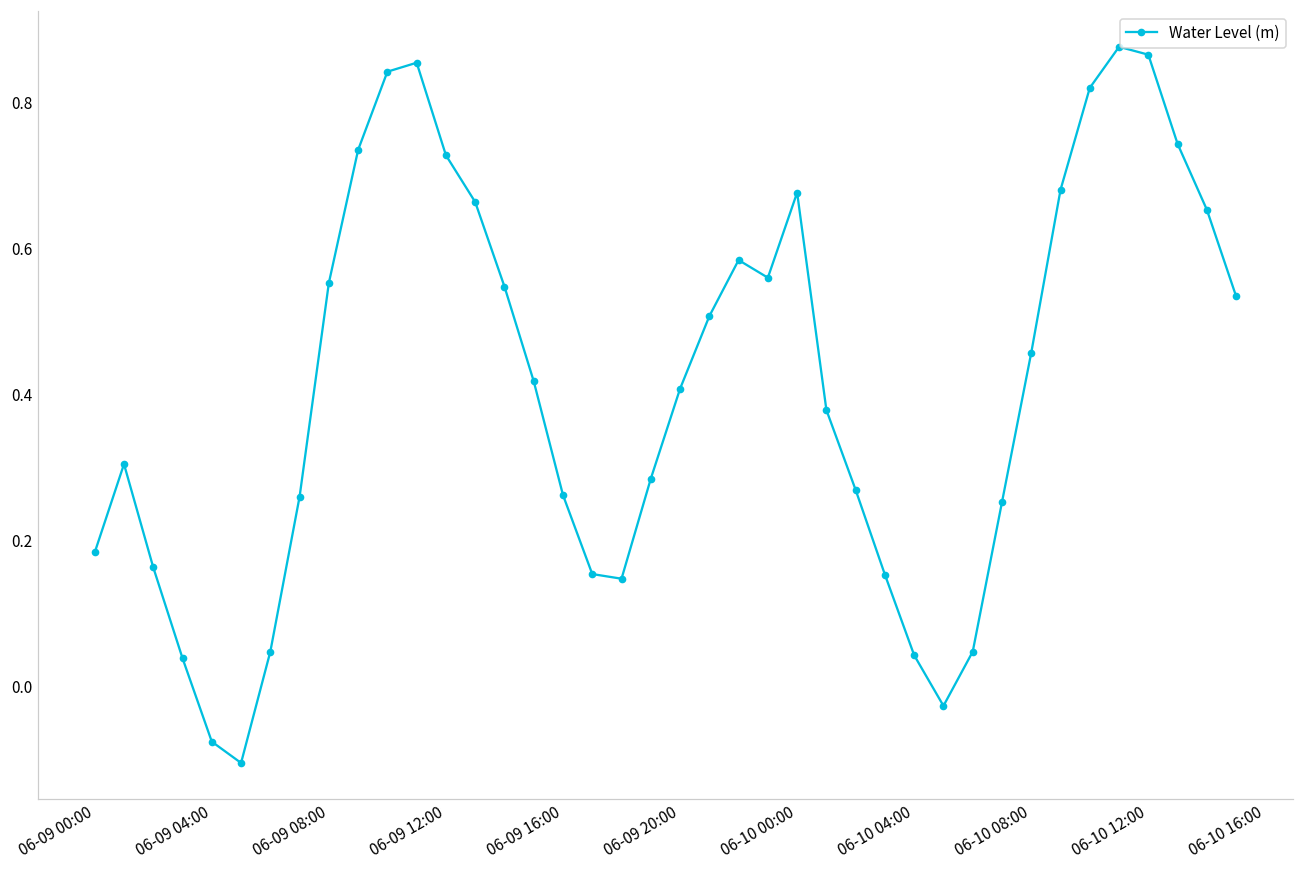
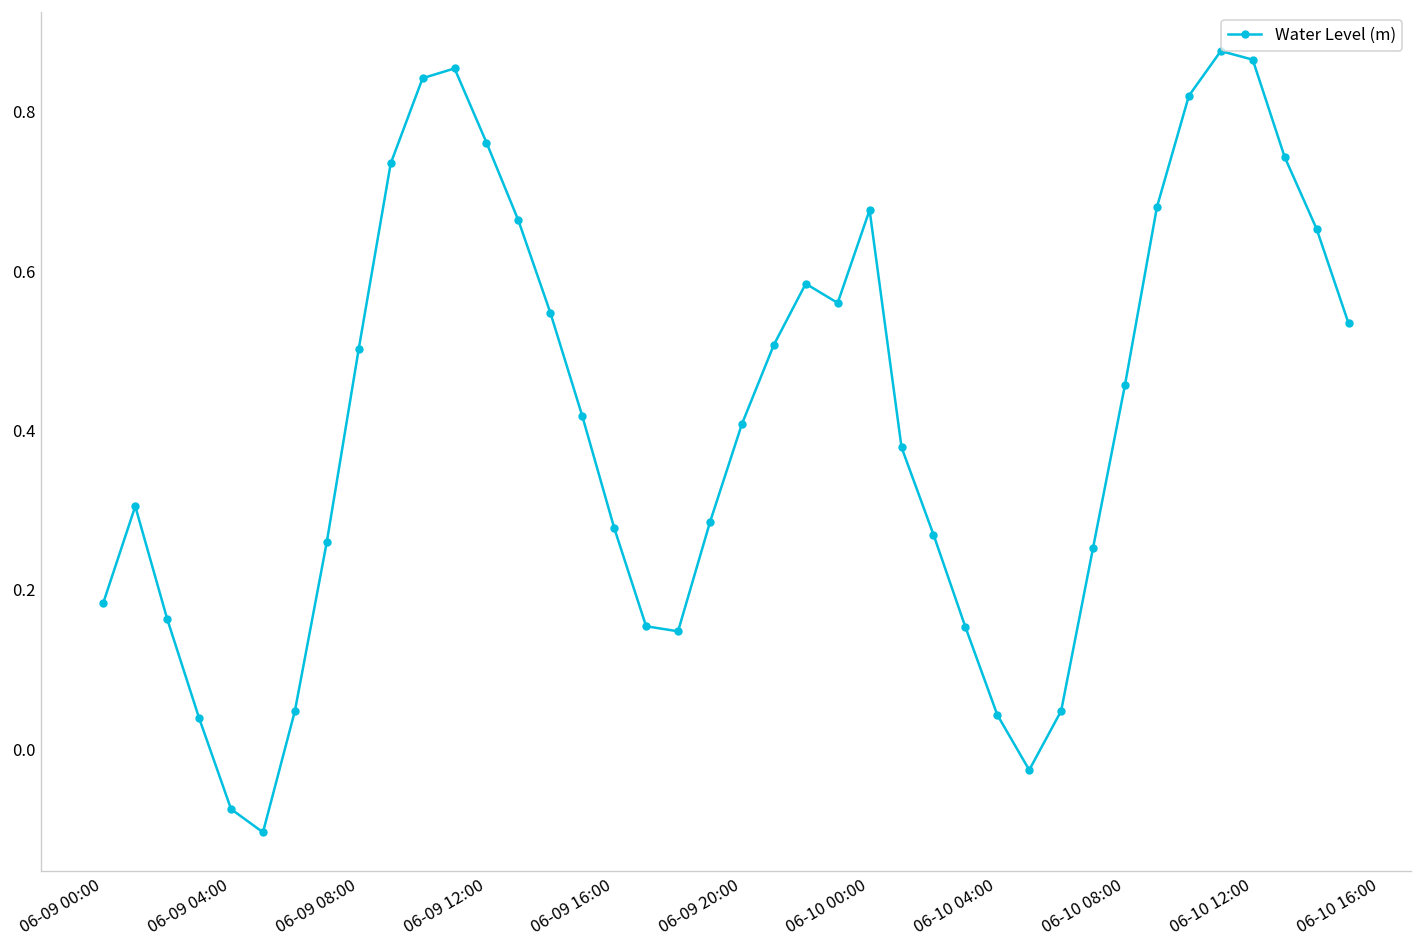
  {
    "06-09 00:00": 0.18,
    "06-09 04:00": -0.07,
-   "06-09 08:00": 0.55,
-   "06-09 12:00": 0.73,
-   "06-09 16:00": 0.26,
+   "06-09 08:00": 0.50,
+   "06-09 12:00": 0.76,
+   "06-09 16:00": 0.28,
    "06-09 20:00": 0.41,
    "06-10 00:00": 0.68,
    "06-10 04:00": 0.04,
    "06-10 08:00": 0.46,
    "06-10 12:00": 0.87
  }
